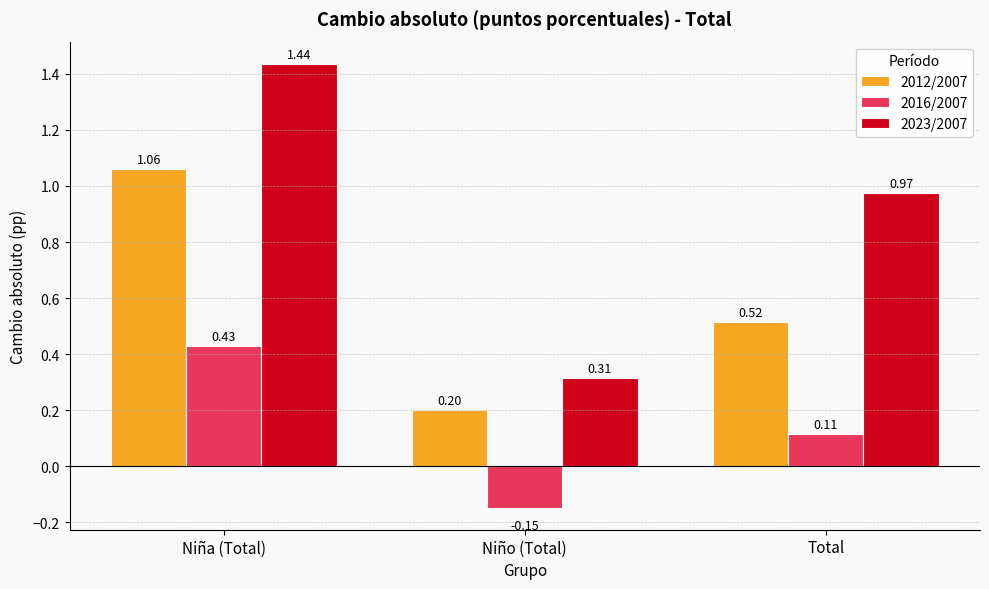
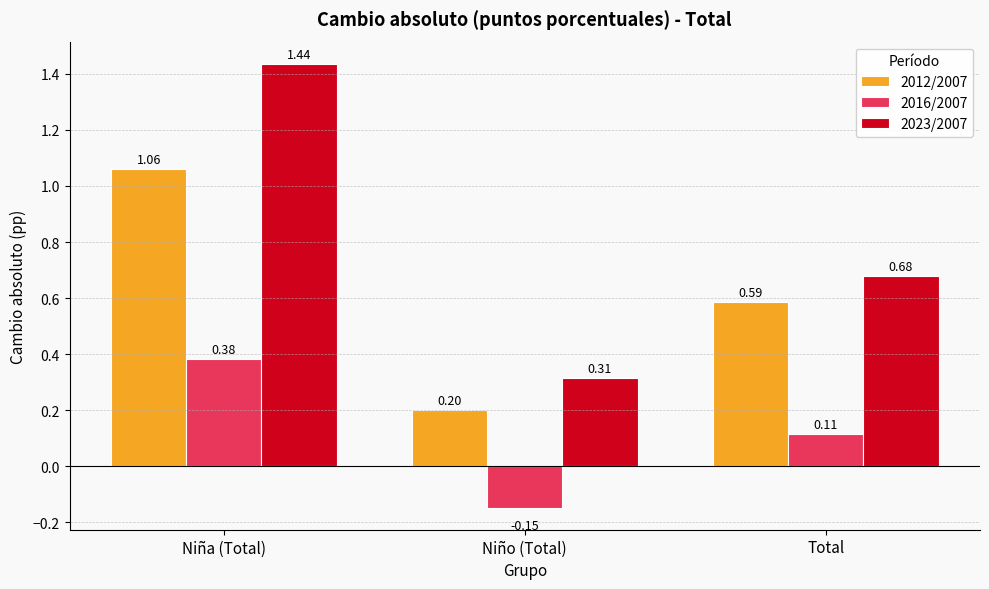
  {
    "2012/2007": {
      "Niña (Total)": 1.06,
      "Niño (Total)": 0.20,
-     "Total": 0.52
+     "Total": 0.59
    },
    "2016/2007": {
-     "Niña (Total)": 0.43,
+     "Niña (Total)": 0.38,
      "Niño (Total)": -0.15,
      "Total": 0.11
    },
    "2023/2007": {
      "Niña (Total)": 1.44,
      "Niño (Total)": 0.31,
-     "Total": 0.97
+     "Total": 0.68
    }
  }
